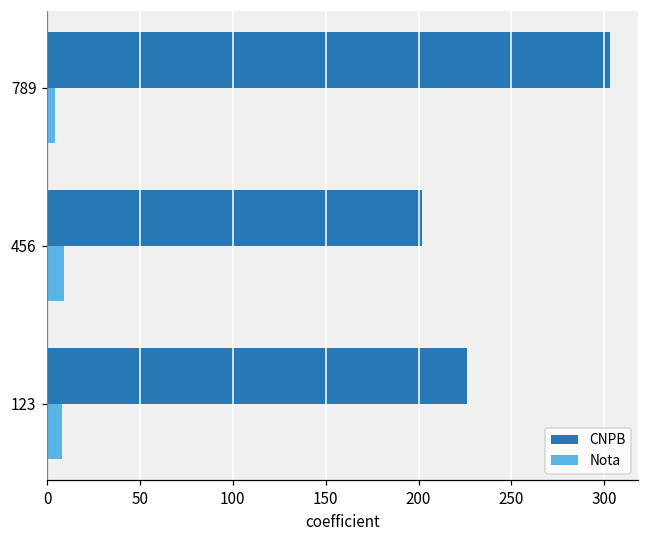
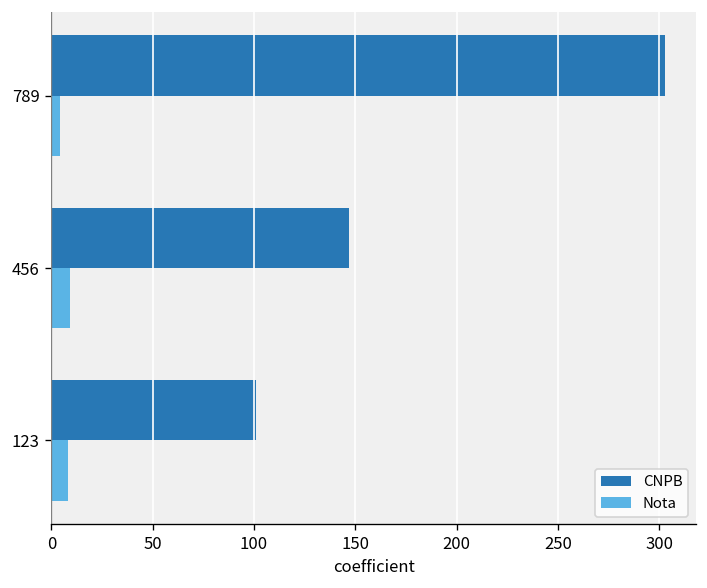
  {
    "CNPB": {
      "789": 303,
-     "456": 202,
-     "123": 226
+     "456": 147,
+     "123": 101
    },
    "Nota": {
      "789": 4,
      "456": 9,
      "123": 8
    }
  }
